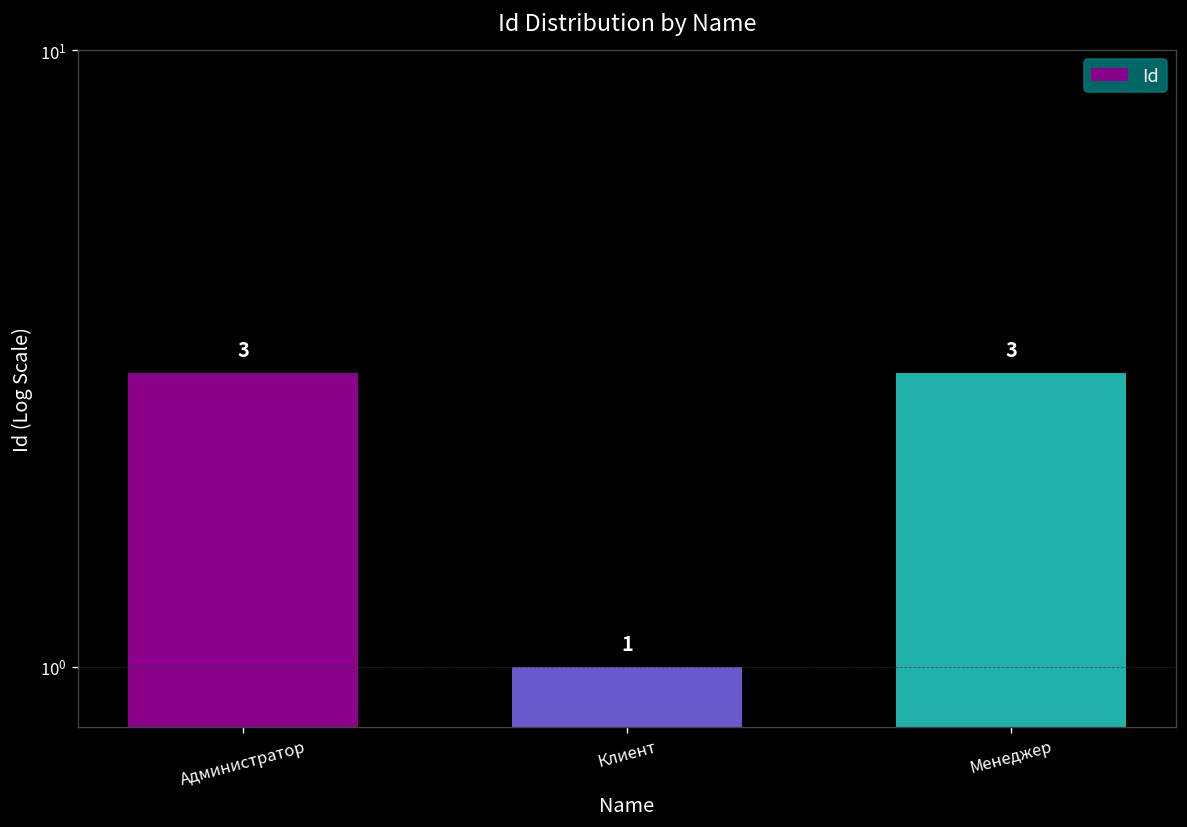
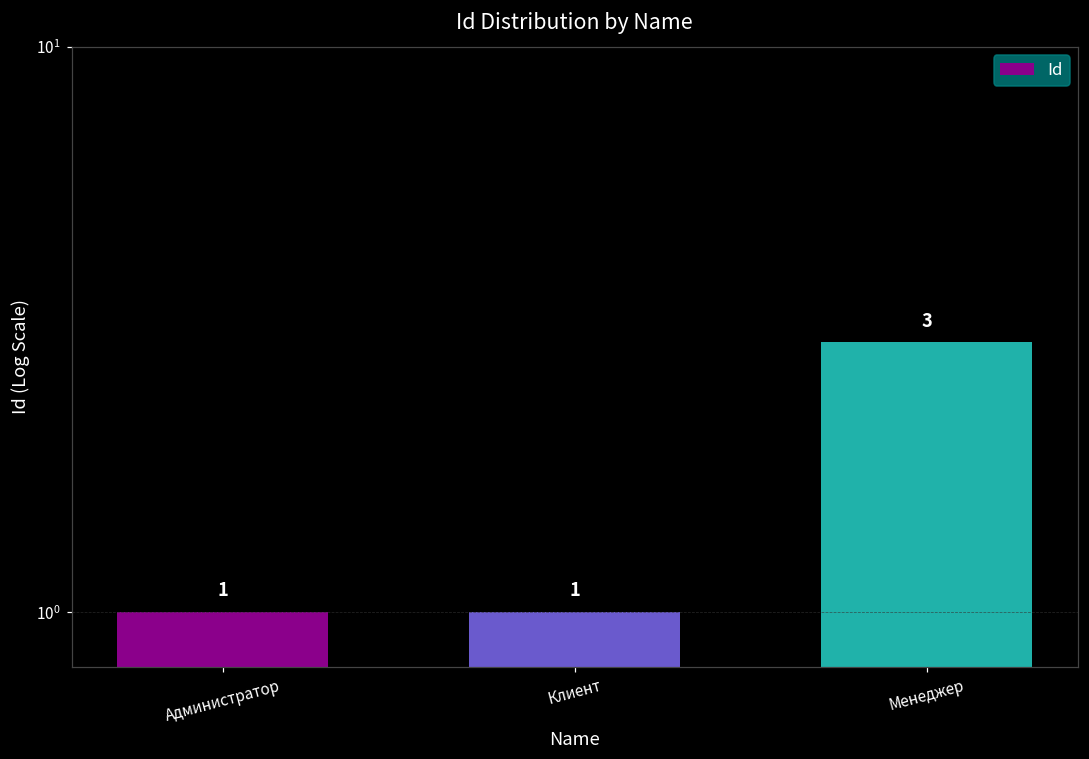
  {
-   "Администратор": 3,
+   "Администратор": 1,
    "Клиент": 1,
    "Менеджер": 3
  }
